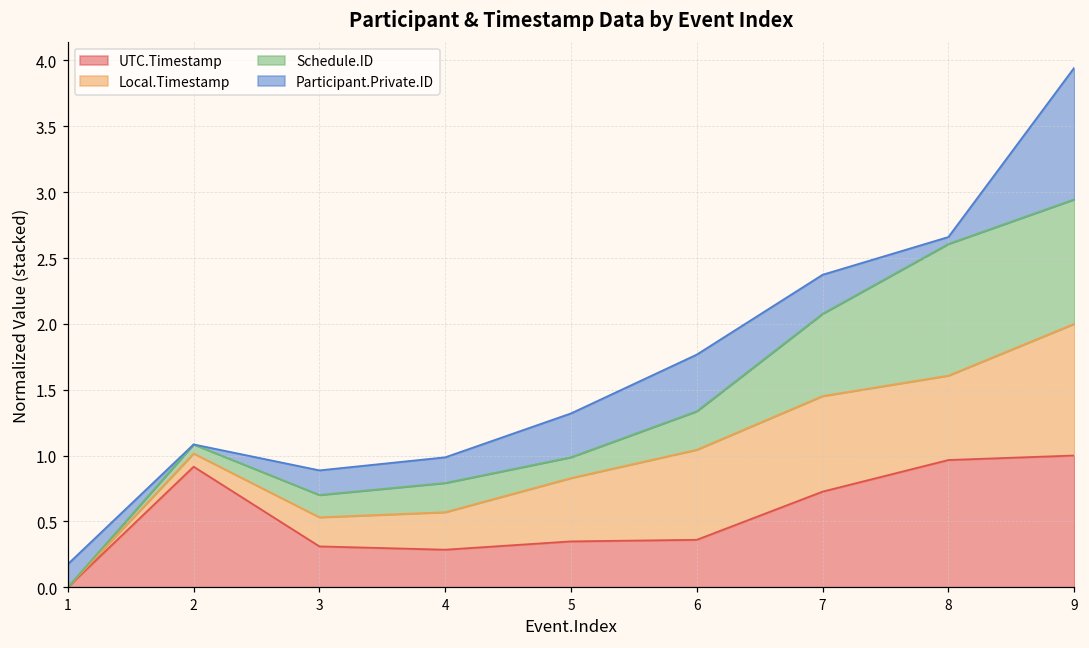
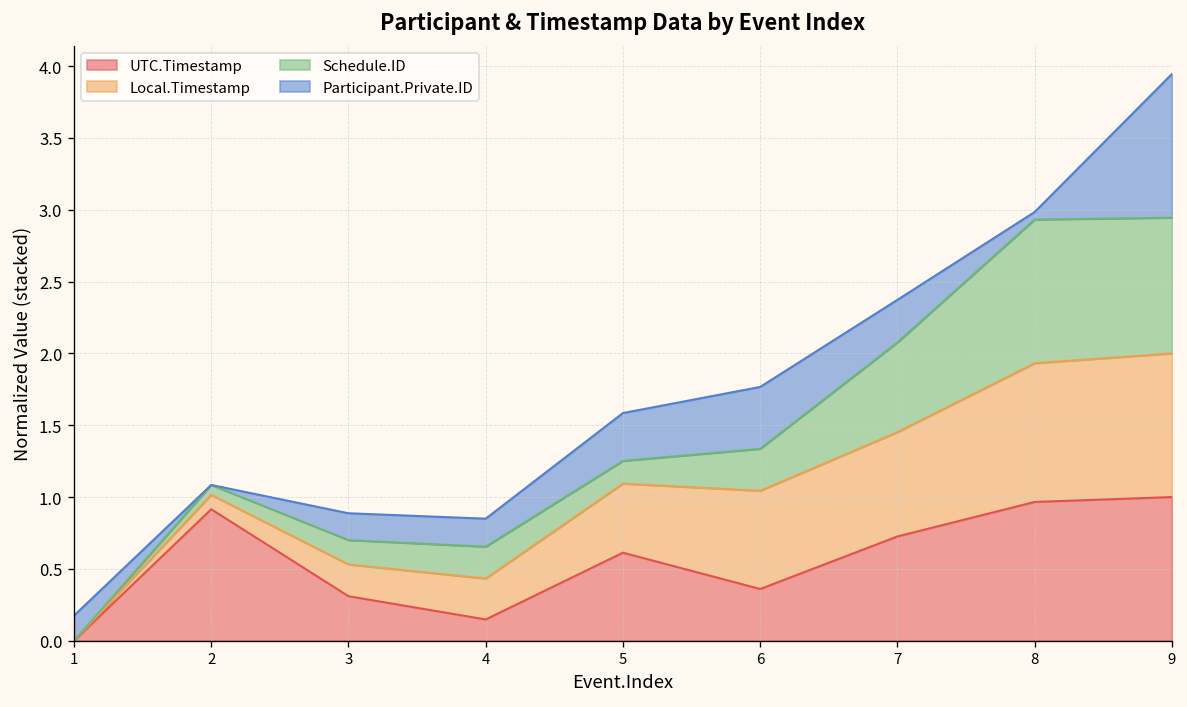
  {
    "UTC.Timestamp": {
      "2": 0.92,
      "3": 0.31,
-     "4": 0.28,
-     "5": 0.35,
+     "4": 0.15,
+     "5": 0.61,
      "6": 0.36,
      "7": 0.73,
      "8": 0.97,
      "9": 1.00
    },
    "Local.Timestamp": {
      "2": 0.10,
      "3": 0.22,
      "4": 0.28,
      "5": 0.48,
      "6": 0.68,
      "7": 0.73,
-     "8": 0.64,
+     "8": 0.97,
      "9": 1.00
    },
    "Schedule.ID": {
      "3": 0.17,
      "4": 0.22,
      "5": 0.16,
      "6": 0.29,
      "7": 0.62,
      "8": 1.00,
      "9": 0.94
    },
    "Participant.Private.ID": {
      "1": 0.17,
      "3": 0.19,
      "4": 0.20,
      "5": 0.33,
      "6": 0.43,
      "7": 0.30,
      "8": 0.05,
      "9": 1.00
    }
  }
